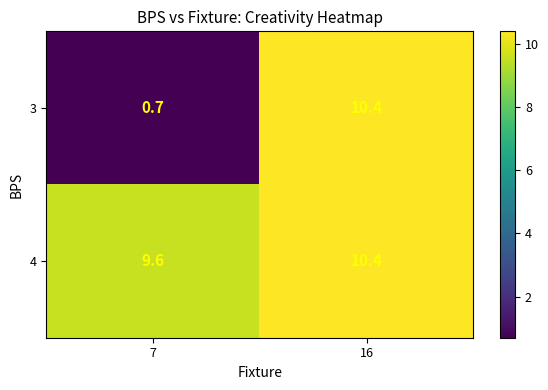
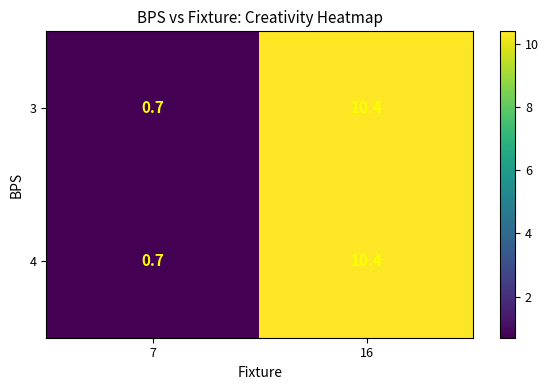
  {
    "3": {
      "7": 0.7
    },
    "4": {
-     "7": 9.6
+     "7": 0.7
    }
  }
